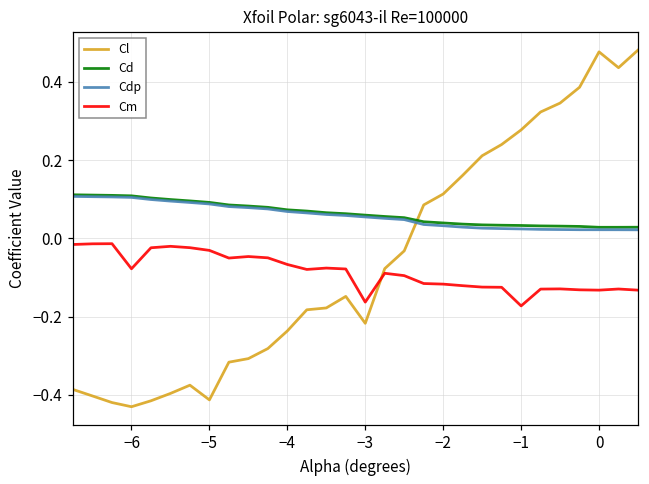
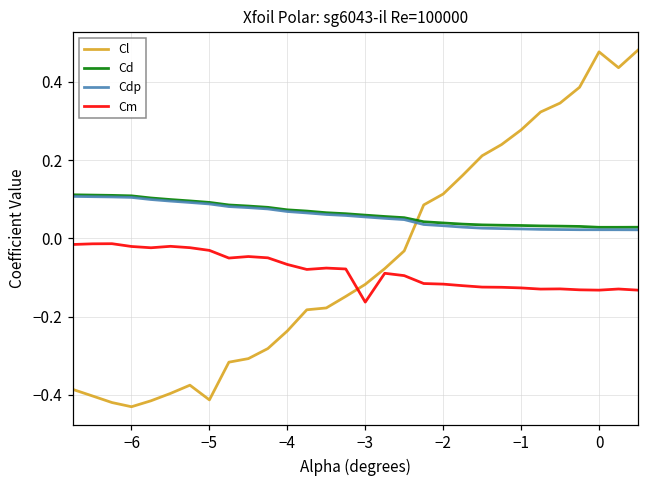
  {
    "Cl": {
      "−6": -0.43,
      "−5": -0.41,
      "−4": -0.24,
-     "−3": -0.22,
+     "−3": -0.12,
      "−2": 0.11,
      "−1": 0.28,
      "0": 0.48
    },
    "Cd": {
      "−1": 0.03
    },
    "Cdp": {
      "−1": 0.02
    },
    "Cm": {
-     "−6": -0.08,
+     "−6": -0.02,
      "−5": -0.03,
      "−4": -0.07,
      "−3": -0.16,
      "−2": -0.12,
-     "−1": -0.17,
+     "−1": -0.13,
      "0": -0.13
    }
  }
